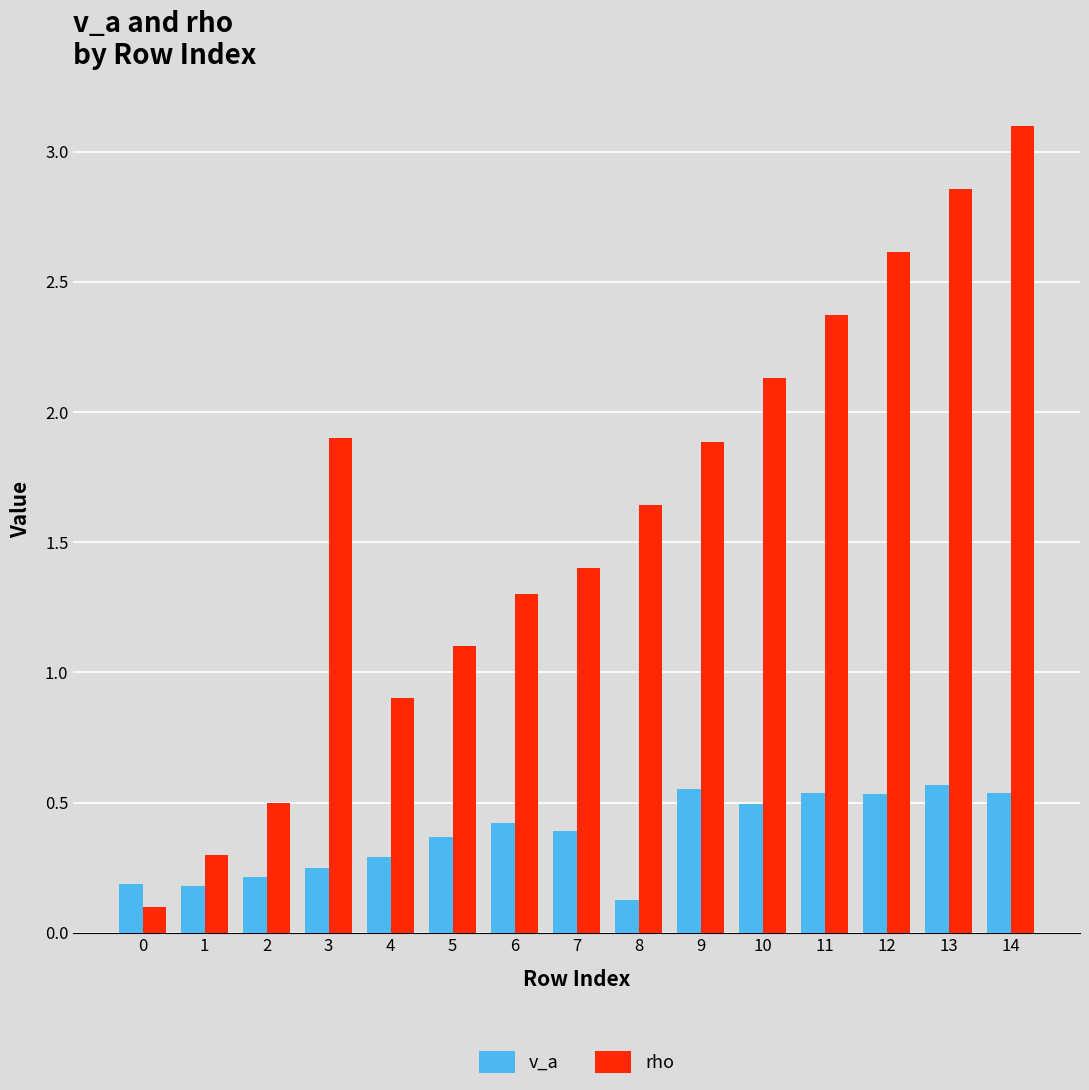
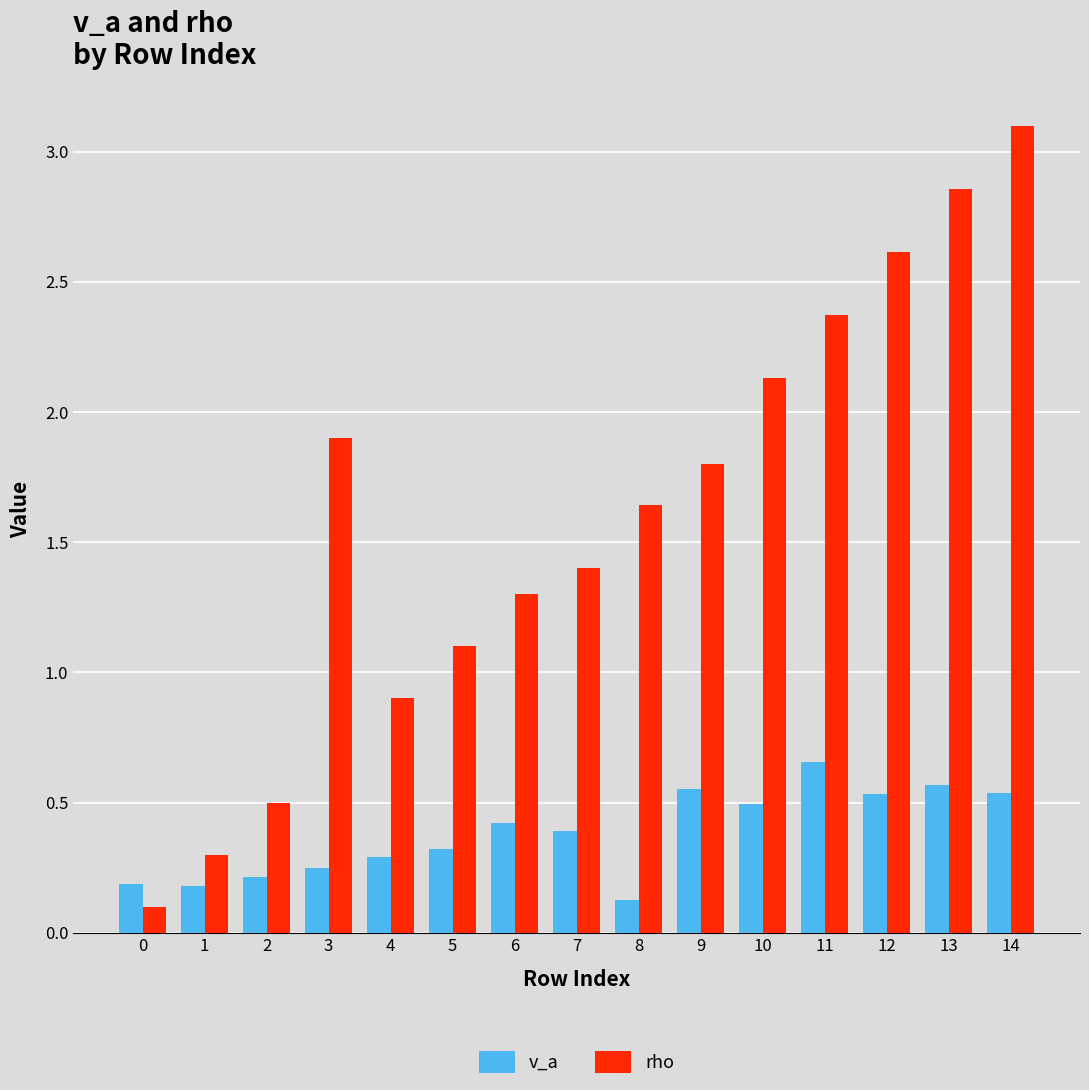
  {
    "v_a": {
      "0": 0.19,
      "1": 0.18,
      "2": 0.21,
      "3": 0.25,
      "4": 0.29,
-     "5": 0.37,
+     "5": 0.32,
      "6": 0.42,
      "7": 0.39,
      "8": 0.13,
      "9": 0.55,
      "10": 0.49,
-     "11": 0.54,
+     "11": 0.66,
      "12": 0.53,
      "13": 0.57,
      "14": 0.54
    },
    "rho": {
      "0": 0.10,
      "1": 0.30,
      "2": 0.50,
      "3": 1.90,
      "4": 0.90,
      "5": 1.10,
      "6": 1.30,
      "7": 1.40,
      "8": 1.64,
-     "9": 1.89,
+     "9": 1.80,
      "10": 2.13,
      "11": 2.37,
      "12": 2.61,
      "13": 2.86,
      "14": 3.10
    }
  }
